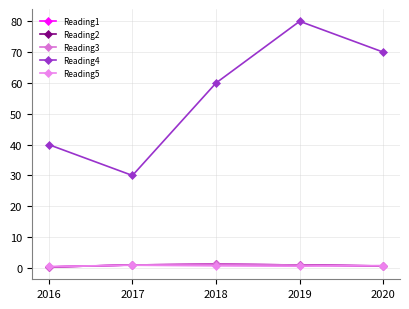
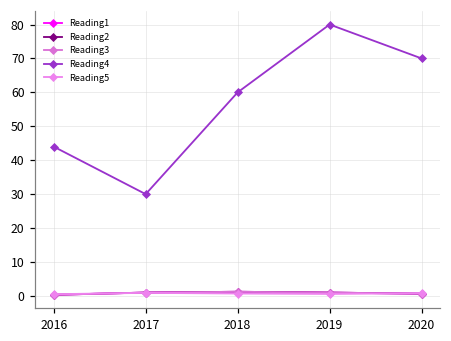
  {
    "Reading4": {
-     "2016": 40,
+     "2016": 44,
      "2017": 30,
      "2018": 60,
      "2019": 80,
      "2020": 70
    }
  }
